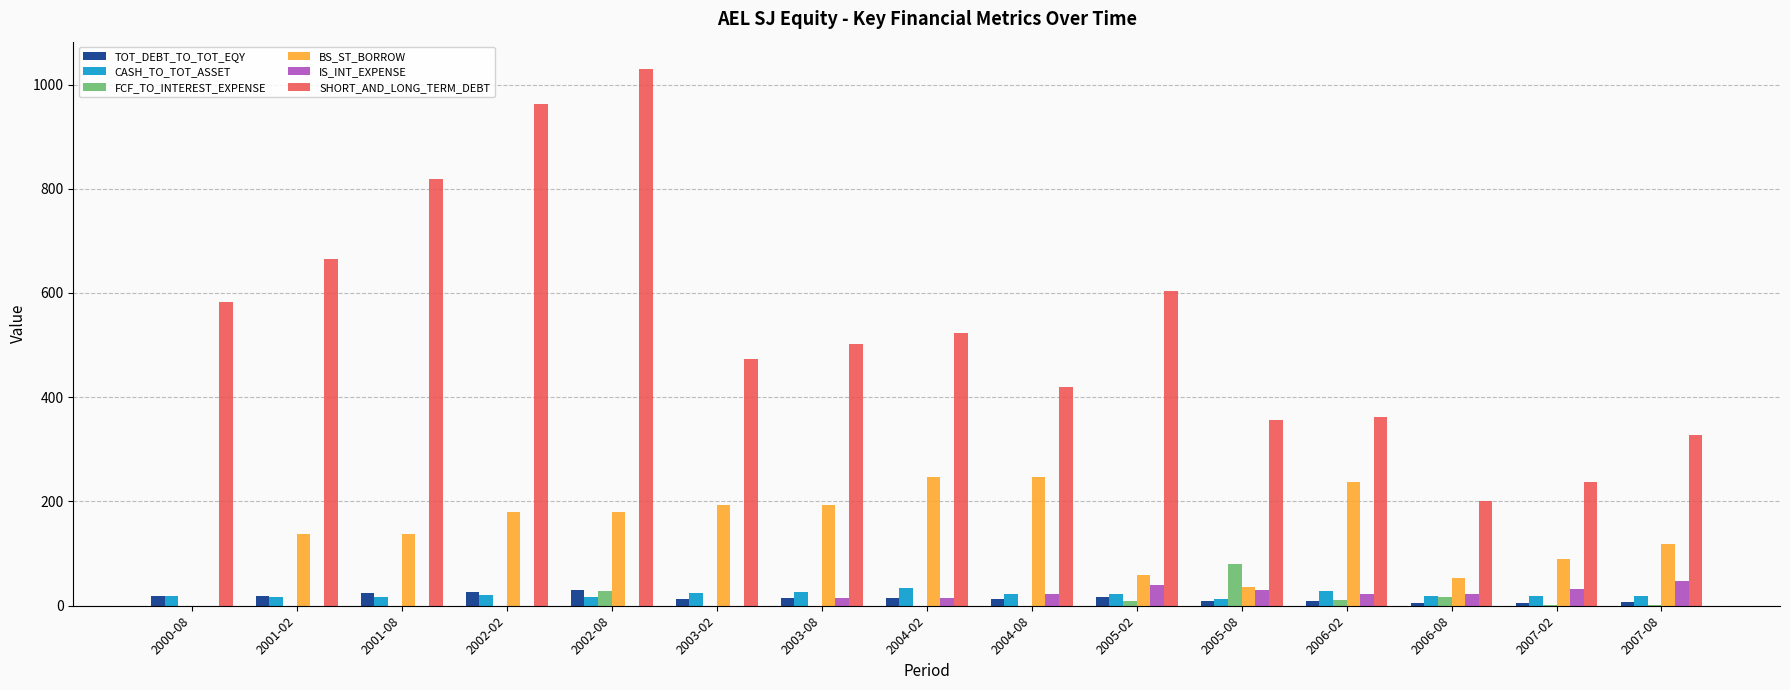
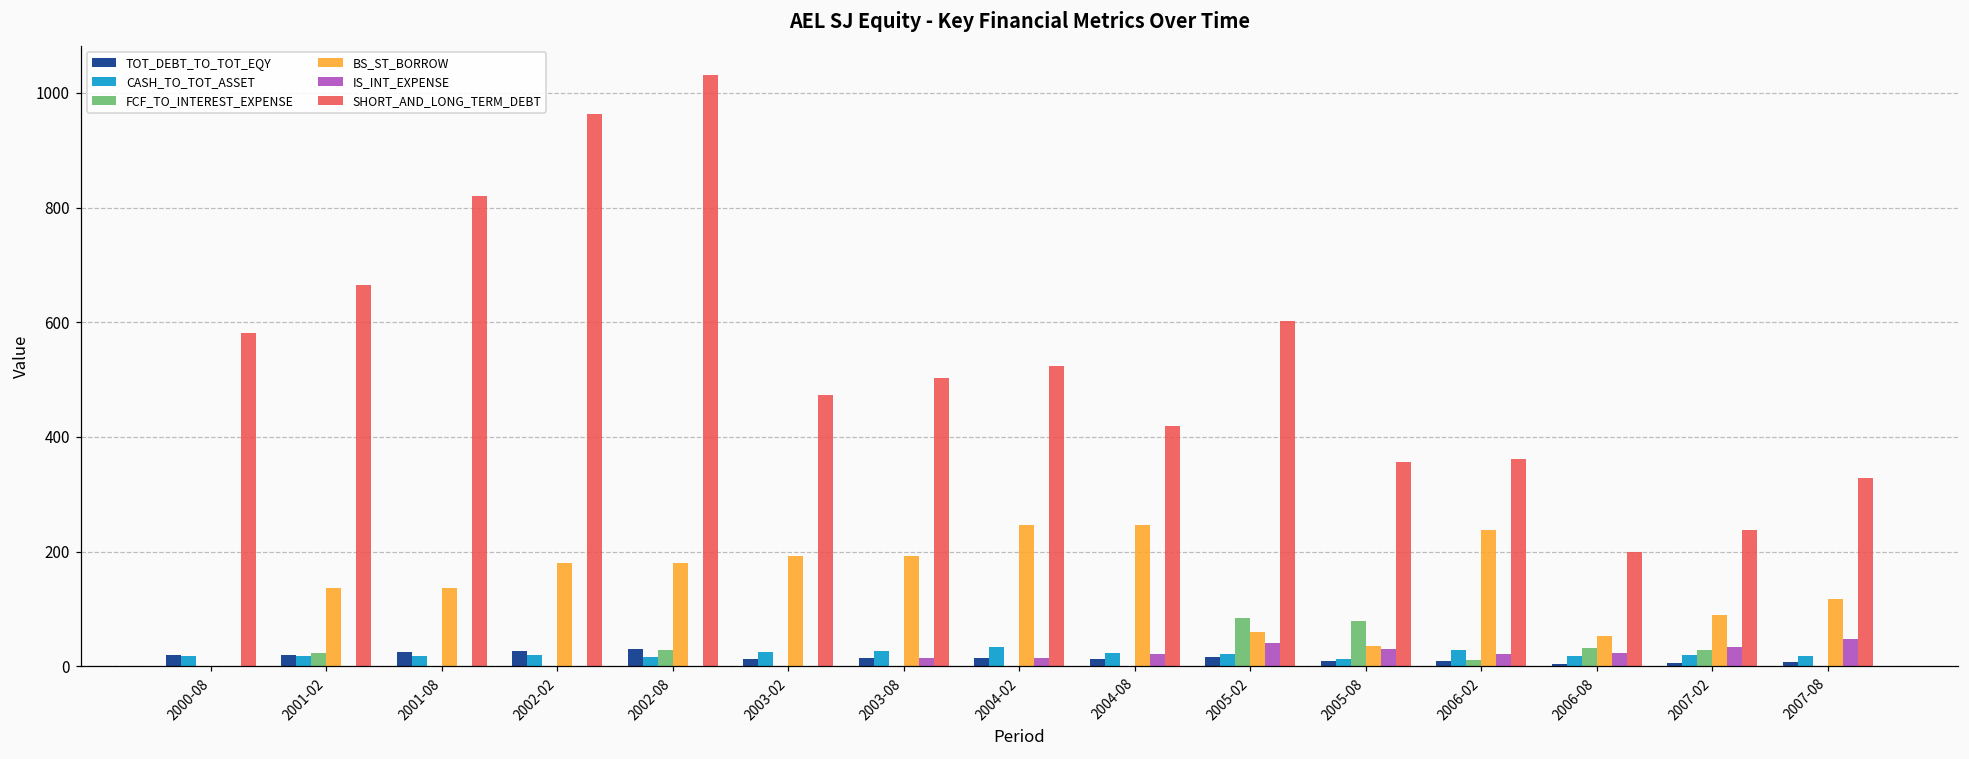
  {
    "TOT_DEBT_TO_TOT_EQY": {
      "2000-08": 20,
      "2001-02": 20,
      "2001-08": 30,
      "2002-02": 30,
      "2002-08": 30,
      "2003-02": 10,
      "2003-08": 10,
      "2004-02": 10,
      "2004-08": 10,
      "2005-02": 20,
      "2005-08": 10,
      "2006-02": 10,
      "2006-08": 0,
      "2007-02": 10,
      "2007-08": 10
    },
    "CASH_TO_TOT_ASSET": {
      "2000-08": 20,
      "2001-02": 20,
      "2001-08": 20,
      "2002-02": 20,
      "2002-08": 20,
      "2003-02": 20,
      "2003-08": 30,
      "2004-02": 30,
      "2004-08": 20,
      "2005-02": 20,
      "2005-08": 10,
      "2006-02": 30,
      "2006-08": 20,
      "2007-02": 20,
      "2007-08": 20
    },
    "FCF_TO_INTEREST_EXPENSE": {
      "2000-08": 0,
-     "2001-02": 0,
+     "2001-02": 20,
      "2001-08": 0,
      "2002-02": 0,
      "2002-08": 30,
      "2003-02": 0,
      "2003-08": 0,
      "2004-02": 0,
      "2004-08": 0,
-     "2005-02": 10,
+     "2005-02": 90,
      "2005-08": 80,
      "2006-02": 10,
-     "2006-08": 20,
-     "2007-02": 0
+     "2006-08": 30,
+     "2007-02": 30
    },
    "BS_ST_BORROW": {
      "2000-08": 0,
      "2001-02": 140,
      "2001-08": 140,
      "2002-02": 180,
      "2002-08": 180,
      "2003-02": 190,
      "2003-08": 190,
      "2004-02": 250,
      "2004-08": 250,
      "2005-02": 60,
      "2005-08": 40,
      "2006-02": 240,
      "2006-08": 50,
      "2007-02": 90,
      "2007-08": 120
    },
    "IS_INT_EXPENSE": {
      "2000-08": 0,
      "2001-02": 0,
      "2001-08": 0,
      "2002-02": 0,
      "2002-08": 0,
      "2003-02": 0,
      "2003-08": 20,
      "2004-02": 20,
      "2004-08": 20,
      "2005-02": 40,
      "2005-08": 30,
      "2006-02": 20,
      "2006-08": 20,
      "2007-02": 30,
      "2007-08": 50
    },
    "SHORT_AND_LONG_TERM_DEBT": {
      "2000-08": 580,
      "2001-02": 670,
      "2001-08": 820,
      "2002-02": 960,
      "2002-08": 1030,
      "2003-02": 470,
      "2003-08": 500,
      "2004-02": 520,
      "2004-08": 420,
      "2005-02": 600,
      "2005-08": 360,
      "2006-02": 360,
      "2006-08": 200,
      "2007-02": 240,
      "2007-08": 330
    }
  }
